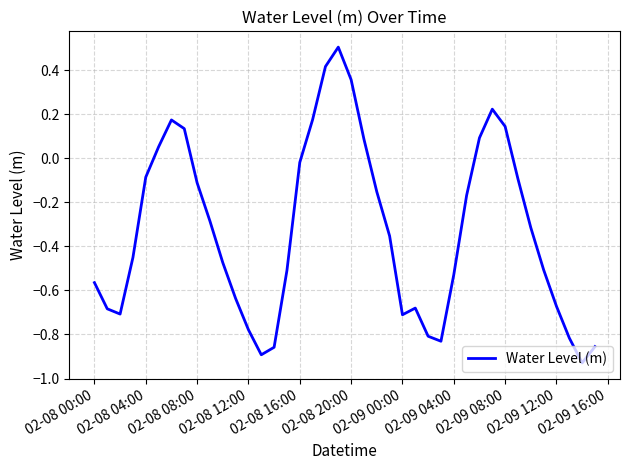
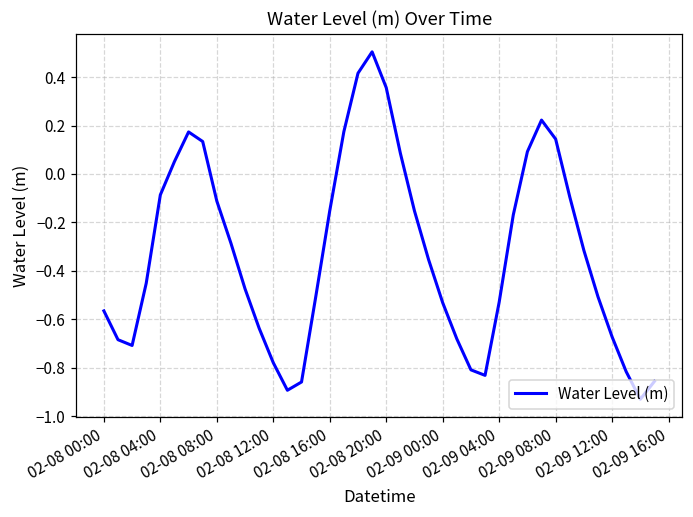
  {
    "02-08 00:00": -0.56,
    "02-08 04:00": -0.09,
    "02-08 08:00": -0.11,
    "02-08 12:00": -0.78,
-   "02-08 16:00": -0.02,
+   "02-08 16:00": -0.15,
    "02-08 20:00": 0.36,
-   "02-09 00:00": -0.71,
+   "02-09 00:00": -0.53,
    "02-09 04:00": -0.53,
    "02-09 08:00": 0.14,
    "02-09 12:00": -0.67
  }
